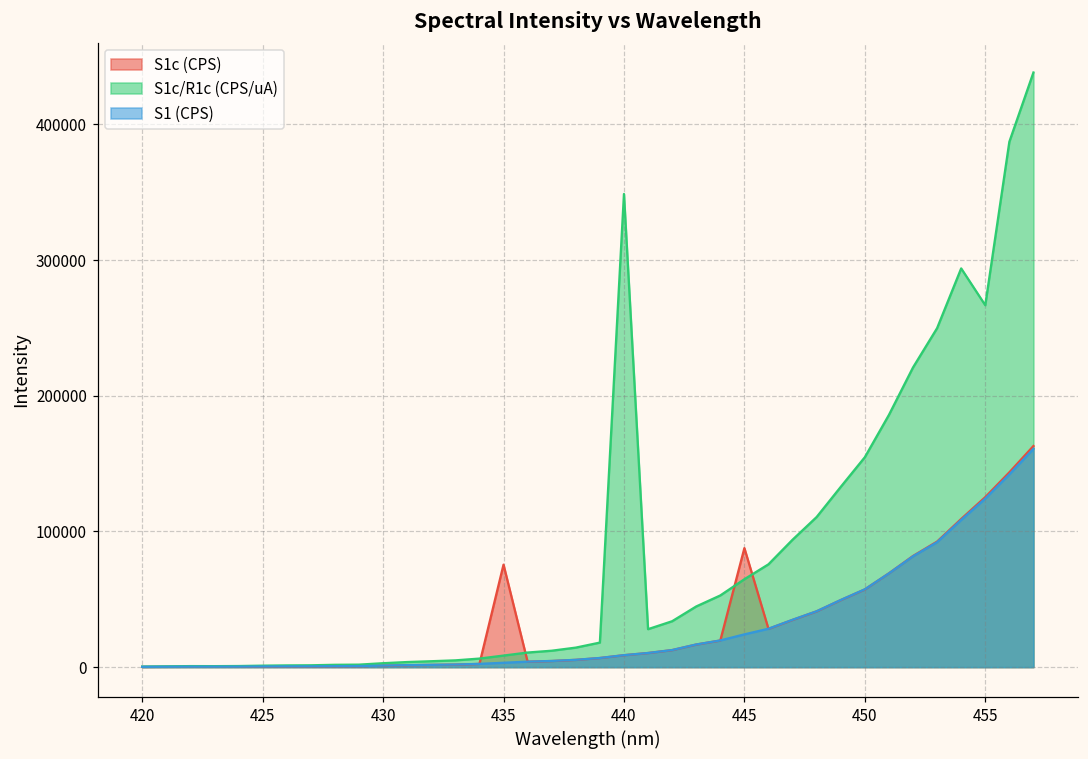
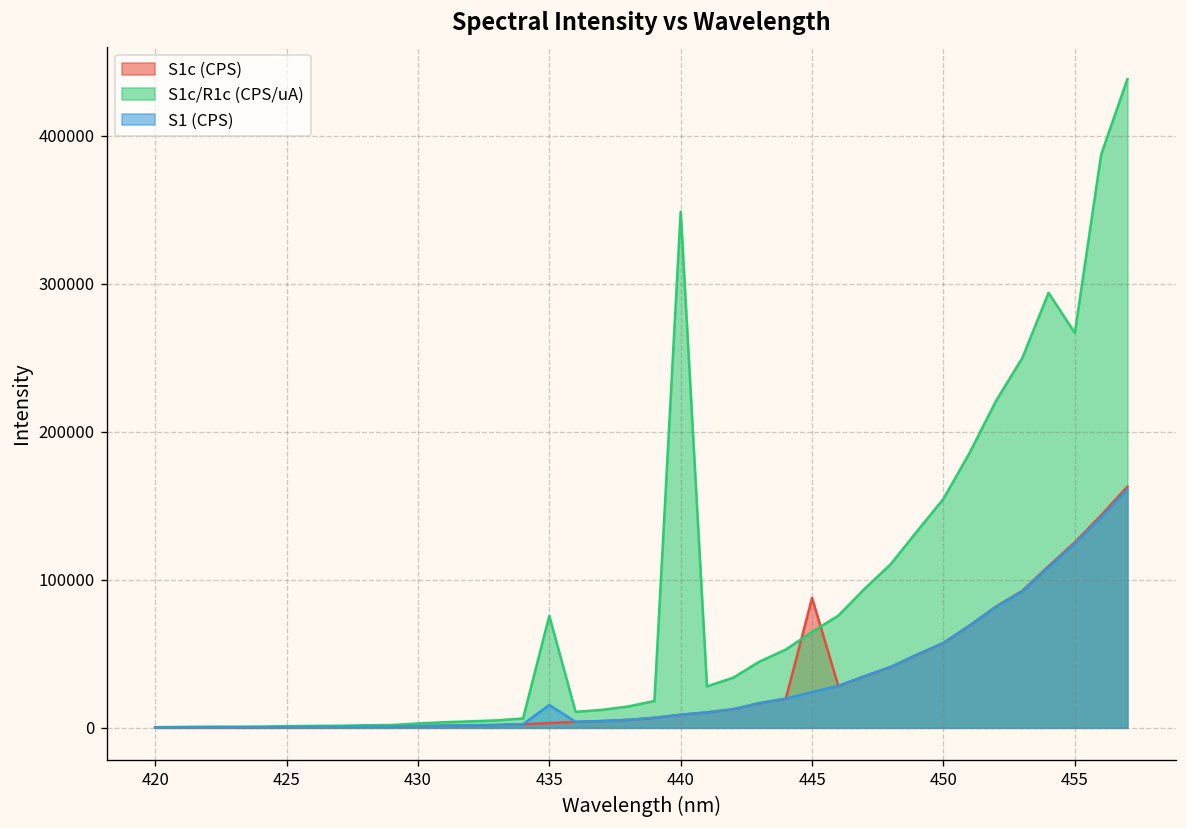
  {
    "S1c (CPS)": {
-     "435": 76000,
+     "435": 3000,
      "445": 88000
    },
    "S1c/R1c (CPS/uA)": {
-     "435": 9000,
+     "435": 76000,
      "440": 349000,
      "445": 65000,
      "450": 155000,
      "455": 267000
    },
    "S1 (CPS)": {
-     "435": 3000,
+     "435": 15000,
      "445": 24000
    }
  }
